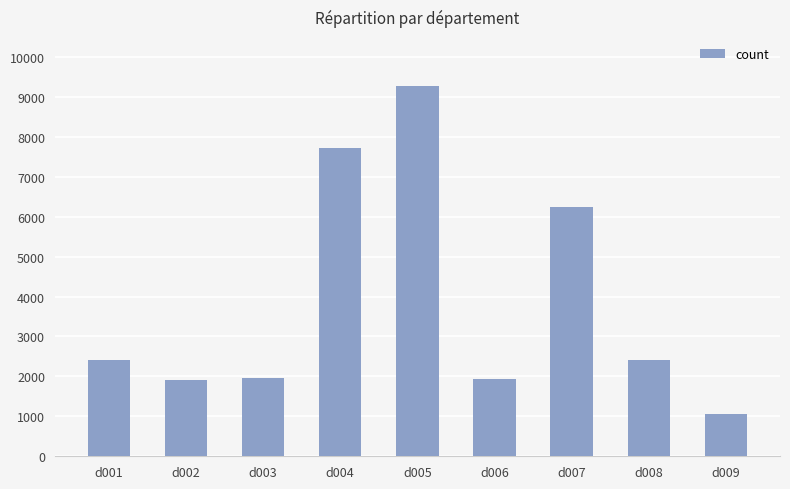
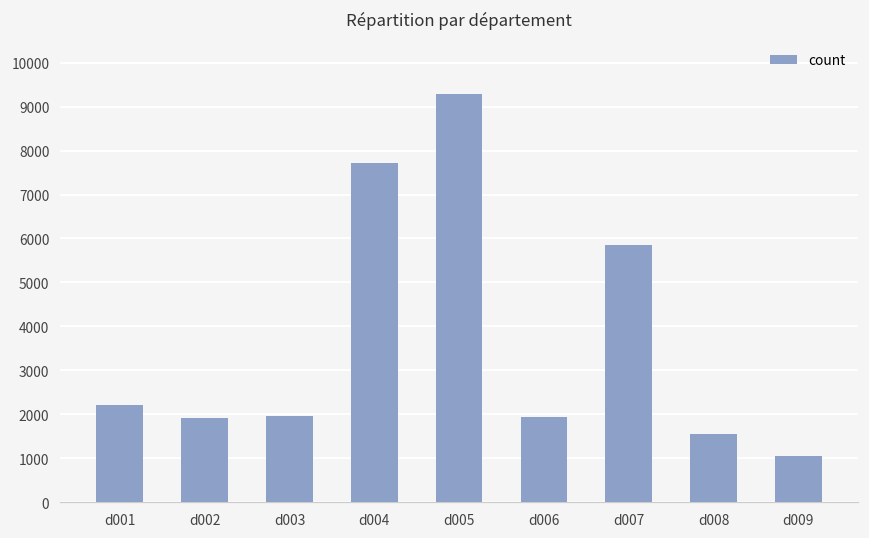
  {
-   "d001": 2400,
+   "d001": 2200,
    "d002": 1900,
    "d003": 2000,
    "d004": 7700,
    "d005": 9300,
    "d006": 1900,
-   "d007": 6300,
-   "d008": 2400,
+   "d007": 5900,
+   "d008": 1500,
    "d009": 1100
  }
